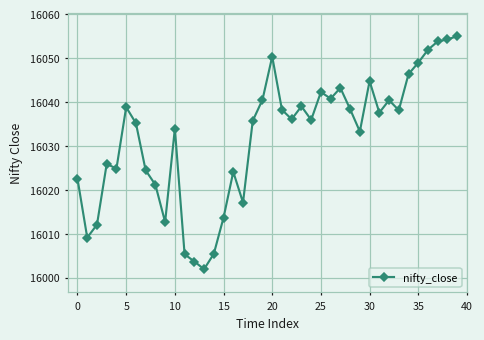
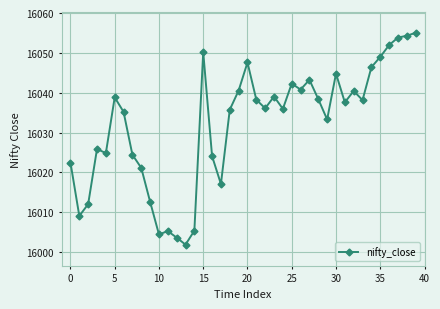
  {
    "0": 16023,
    "5": 16039,
-   "10": 16034,
-   "15": 16014,
-   "20": 16050,
+   "10": 16004,
+   "15": 16050,
+   "20": 16048,
    "25": 16042,
    "30": 16045,
    "35": 16049
  }
